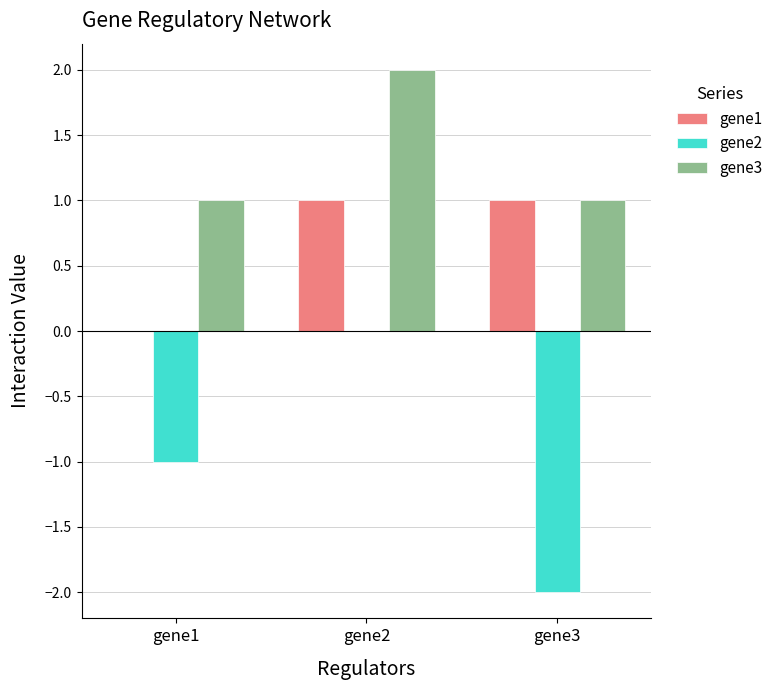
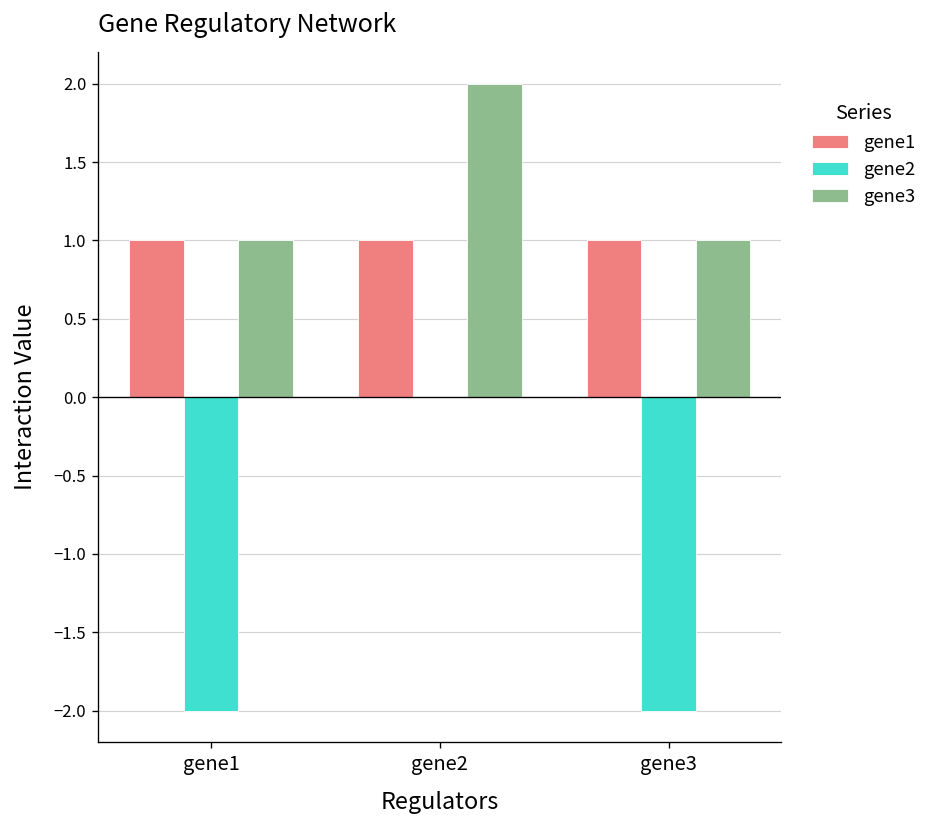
  {
    "gene1": {
-     "gene1": 0,
+     "gene1": 1,
      "gene2": 1,
      "gene3": 1
    },
    "gene2": {
-     "gene1": -1,
+     "gene1": -2,
      "gene2": 0,
      "gene3": -2
    },
    "gene3": {
      "gene1": 1,
      "gene2": 2,
      "gene3": 1
    }
  }
